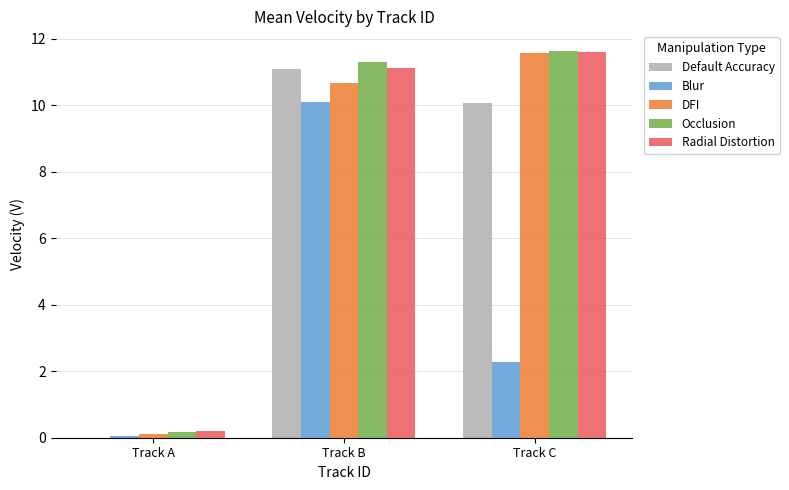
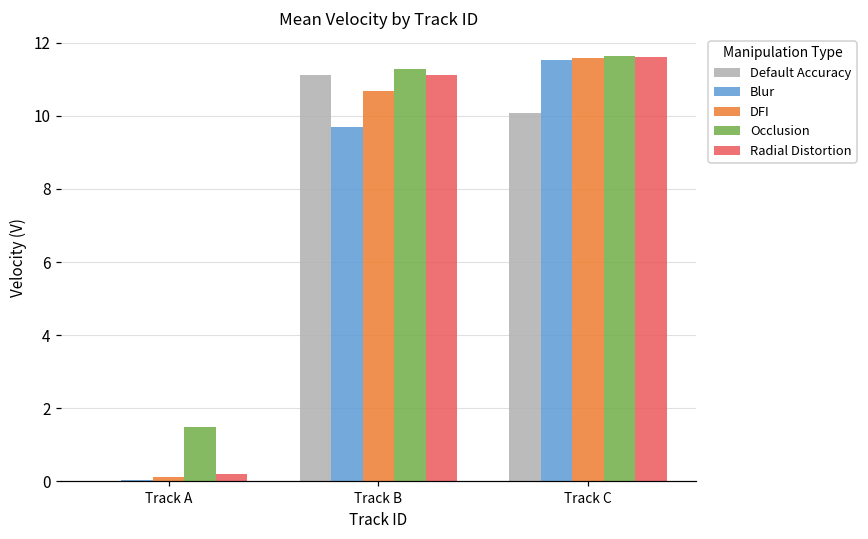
  {
    "Default Accuracy": {
      "Track A": 0.0,
      "Track B": 11.1,
      "Track C": 10.1
    },
    "Blur": {
-     "Track B": 10.1,
-     "Track C": 2.3
+     "Track B": 9.7,
+     "Track C": 11.5
    },
    "Occlusion": {
-     "Track A": 0.2,
+     "Track A": 1.5,
      "Track B": 11.3,
      "Track C": 11.6
    }
  }
